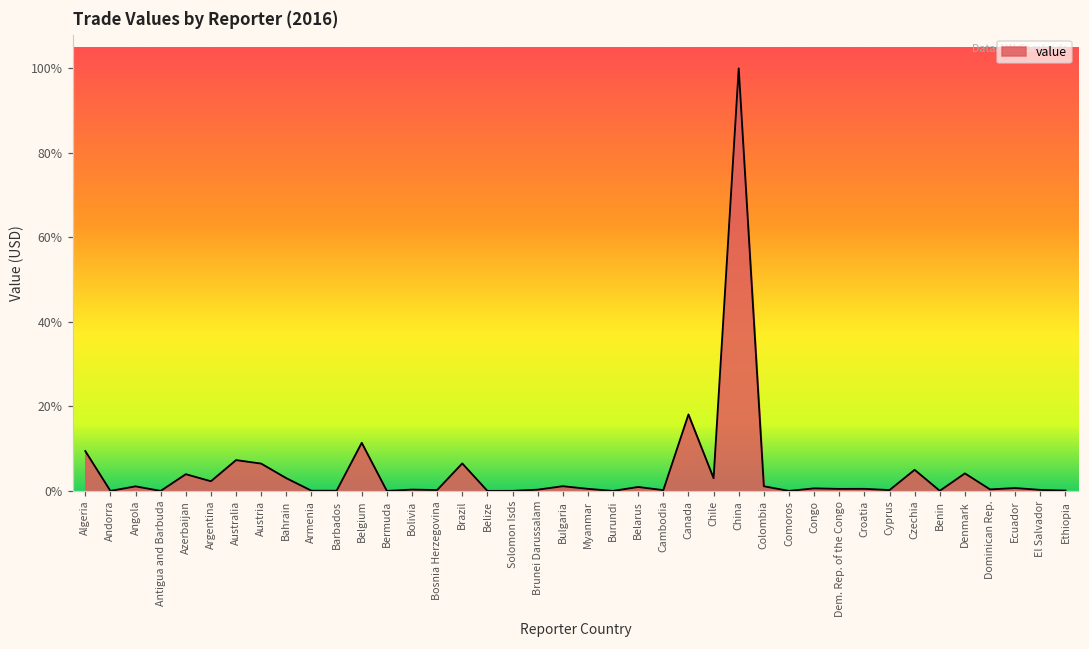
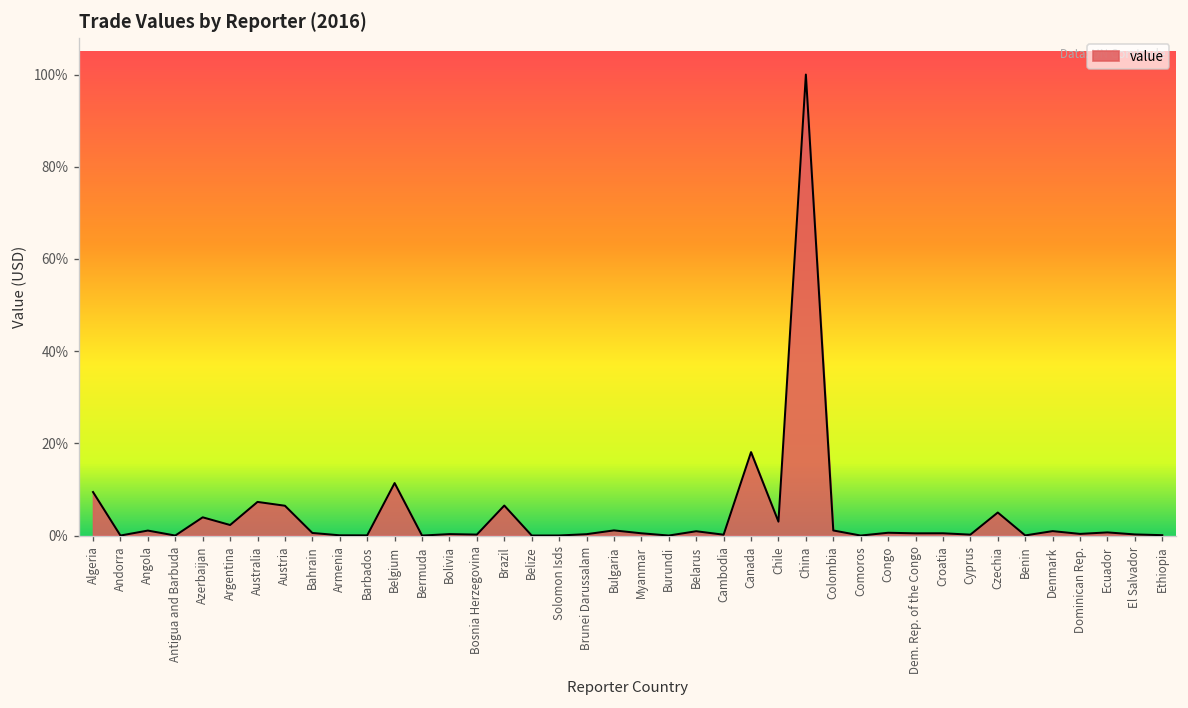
  {
    "Algeria": "9%",
    "Andorra": "0%",
    "Angola": "1%",
    "Antigua and Barbuda": "0%",
    "Azerbaijan": "4%",
    "Argentina": "2%",
    "Australia": "7%",
    "Austria": "6%",
-   "Bahrain": "3%",
+   "Bahrain": "1%",
    "Armenia": "0%",
    "Barbados": "0%",
    "Belgium": "11%",
    "Bermuda": "0%",
    "Bolivia": "0%",
    "Bosnia Herzegovina": "0%",
    "Brazil": "7%",
    "Belize": "0%",
    "Solomon Isds": "0%",
    "Brunei Darussalam": "0%",
    "Bulgaria": "1%",
    "Myanmar": "0%",
    "Burundi": "0%",
    "Belarus": "1%",
    "Cambodia": "0%",
    "Canada": "18%",
    "Chile": "3%",
    "China": "100%",
    "Colombia": "1%",
    "Comoros": "0%",
    "Congo": "1%",
    "Dem. Rep. of the Congo": "0%",
    "Croatia": "0%",
    "Cyprus": "0%",
    "Czechia": "5%",
    "Benin": "0%",
-   "Denmark": "4%",
+   "Denmark": "1%",
    "Dominican Rep.": "0%",
    "Ecuador": "1%",
    "El Salvador": "0%",
    "Ethiopia": "0%"
  }
